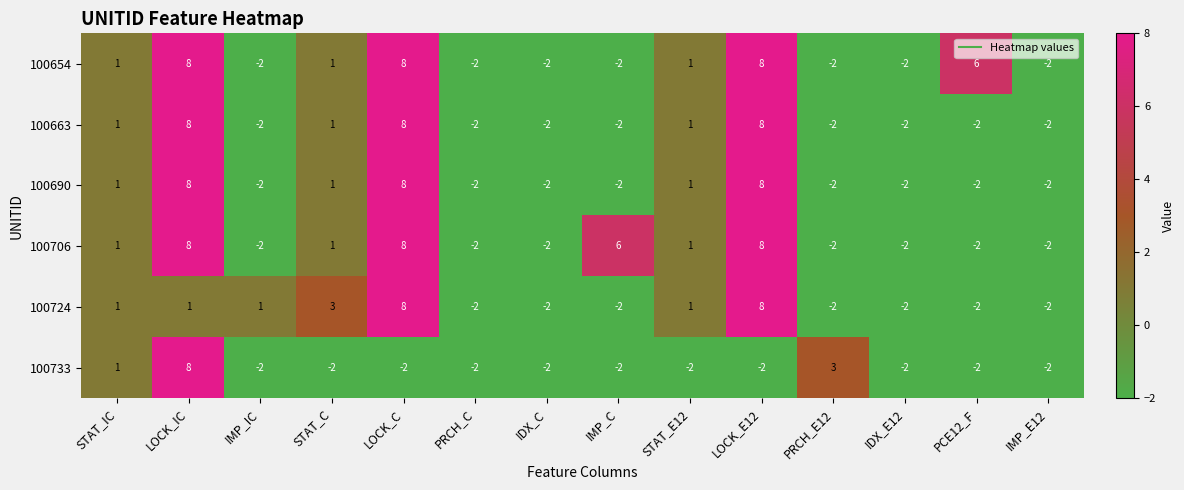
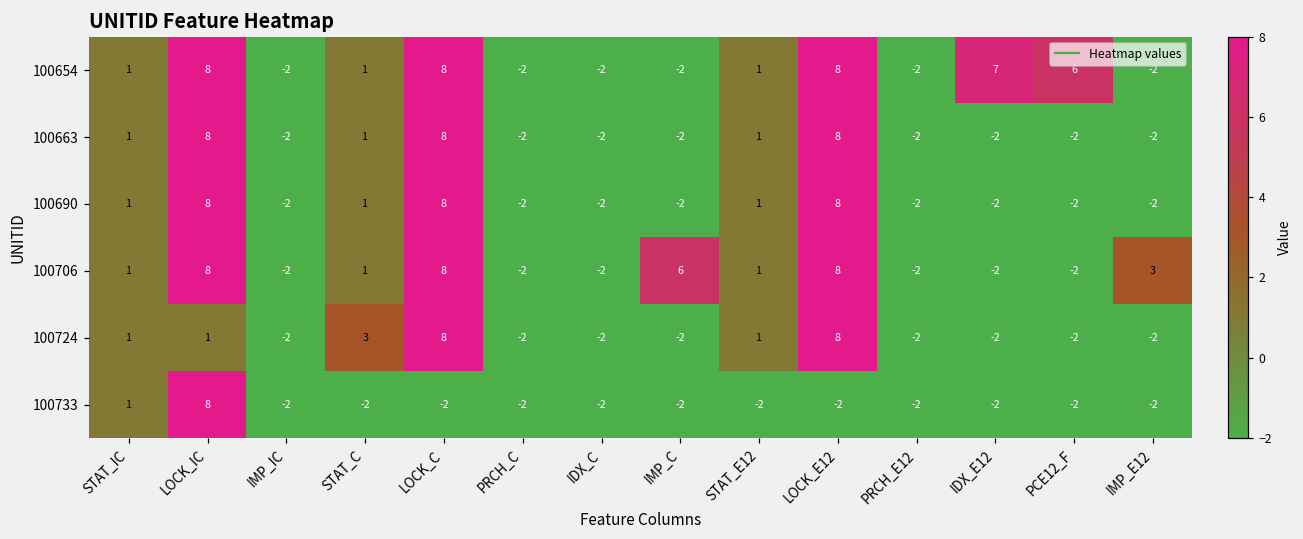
  {
    "100654": {
      "STAT_IC": 1,
      "LOCK_IC": 8,
      "IMP_IC": -2,
      "STAT_C": 1,
      "LOCK_C": 8,
      "PRCH_C": -2,
      "IDX_C": -2,
      "IMP_C": -2,
      "STAT_E12": 1,
      "LOCK_E12": 8,
      "PRCH_E12": -2,
-     "IDX_E12": -2,
+     "IDX_E12": 7,
      "PCE12_F": 6,
      "IMP_E12": -2
    },
    "100663": {
      "STAT_IC": 1,
      "LOCK_IC": 8,
      "IMP_IC": -2,
      "STAT_C": 1,
      "LOCK_C": 8,
      "PRCH_C": -2,
      "IDX_C": -2,
      "IMP_C": -2,
      "STAT_E12": 1,
      "LOCK_E12": 8,
      "PRCH_E12": -2,
      "IDX_E12": -2,
      "PCE12_F": -2,
      "IMP_E12": -2
    },
    "100690": {
      "STAT_IC": 1,
      "LOCK_IC": 8,
      "IMP_IC": -2,
      "STAT_C": 1,
      "LOCK_C": 8,
      "PRCH_C": -2,
      "IDX_C": -2,
      "IMP_C": -2,
      "STAT_E12": 1,
      "LOCK_E12": 8,
      "PRCH_E12": -2,
      "IDX_E12": -2,
      "PCE12_F": -2,
      "IMP_E12": -2
    },
    "100706": {
      "STAT_IC": 1,
      "LOCK_IC": 8,
      "IMP_IC": -2,
      "STAT_C": 1,
      "LOCK_C": 8,
      "PRCH_C": -2,
      "IDX_C": -2,
      "IMP_C": 6,
      "STAT_E12": 1,
      "LOCK_E12": 8,
      "PRCH_E12": -2,
      "IDX_E12": -2,
      "PCE12_F": -2,
-     "IMP_E12": -2
+     "IMP_E12": 3
    },
    "100724": {
      "STAT_IC": 1,
      "LOCK_IC": 1,
-     "IMP_IC": 1,
+     "IMP_IC": -2,
      "STAT_C": 3,
      "LOCK_C": 8,
      "PRCH_C": -2,
      "IDX_C": -2,
      "IMP_C": -2,
      "STAT_E12": 1,
      "LOCK_E12": 8,
      "PRCH_E12": -2,
      "IDX_E12": -2,
      "PCE12_F": -2,
      "IMP_E12": -2
    },
    "100733": {
      "STAT_IC": 1,
      "LOCK_IC": 8,
      "IMP_IC": -2,
      "STAT_C": -2,
      "LOCK_C": -2,
      "PRCH_C": -2,
      "IDX_C": -2,
      "IMP_C": -2,
      "STAT_E12": -2,
      "LOCK_E12": -2,
-     "PRCH_E12": 3,
+     "PRCH_E12": -2,
      "IDX_E12": -2,
      "PCE12_F": -2,
      "IMP_E12": -2
    }
  }
